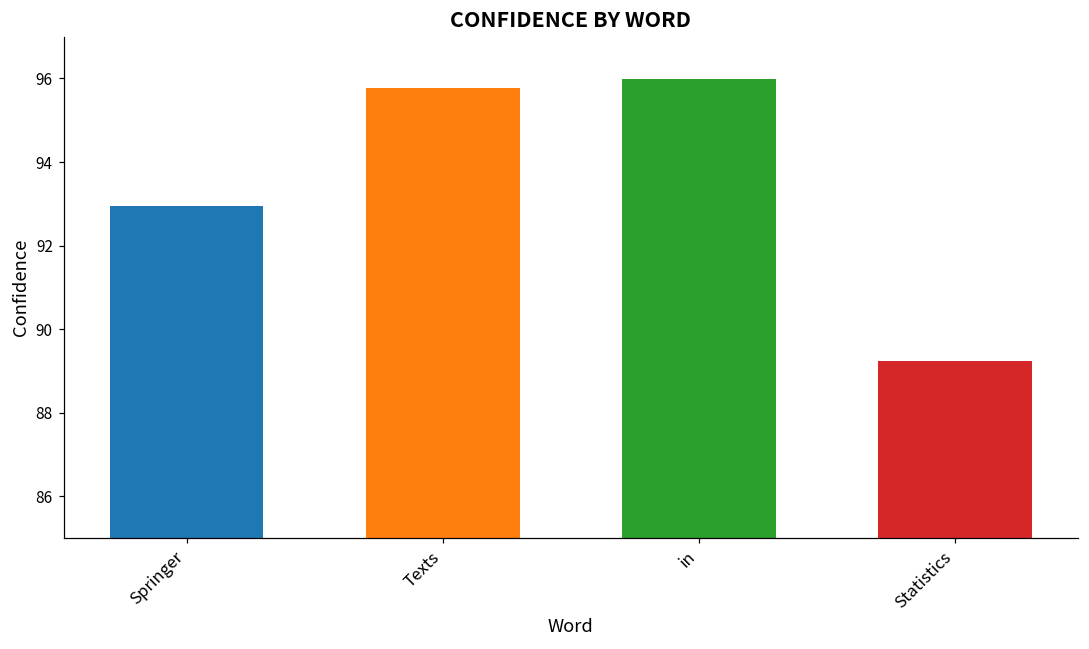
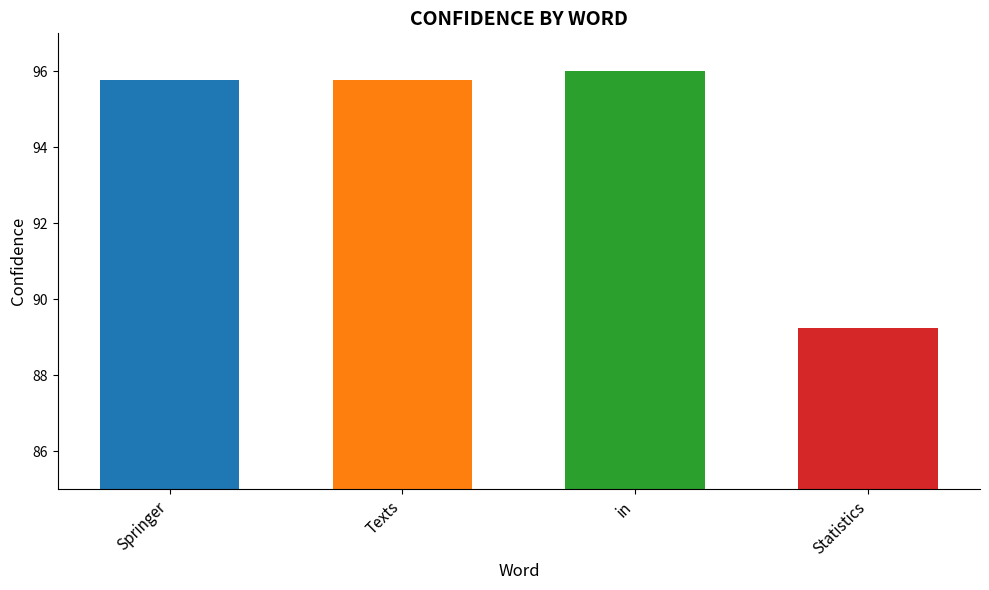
  {
-   "Springer": 93.0,
+   "Springer": 95.8,
    "Texts": 95.8,
    "in": 96.0,
    "Statistics": 89.2
  }
